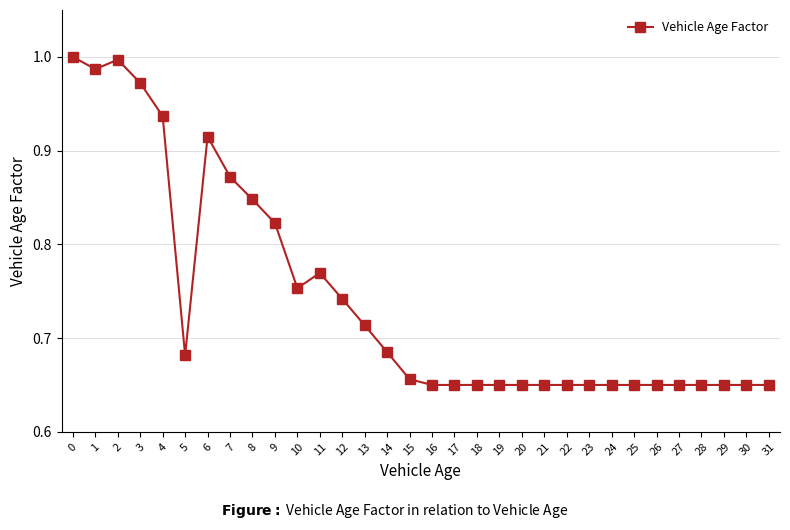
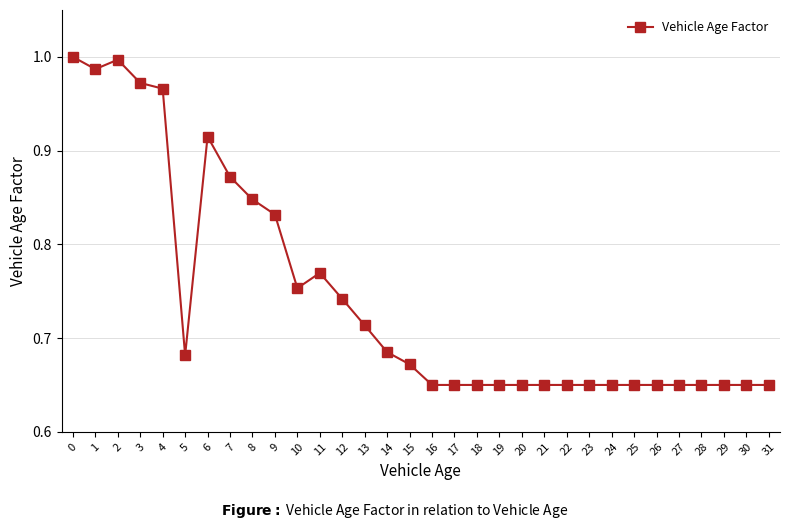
  {
    "0": 1.00,
    "1": 0.99,
    "2": 1.00,
    "3": 0.97,
-   "4": 0.94,
+   "4": 0.97,
    "5": 0.68,
    "6": 0.92,
    "7": 0.87,
    "8": 0.85,
-   "9": 0.82,
+   "9": 0.83,
    "10": 0.75,
    "11": 0.77,
    "12": 0.74,
    "13": 0.71,
    "14": 0.69,
-   "15": 0.66,
+   "15": 0.67,
    "16": 0.65,
    "17": 0.65,
    "18": 0.65,
    "19": 0.65,
    "20": 0.65,
    "21": 0.65,
    "22": 0.65,
    "23": 0.65,
    "24": 0.65,
    "25": 0.65,
    "26": 0.65,
    "27": 0.65,
    "28": 0.65,
    "29": 0.65,
    "30": 0.65,
    "31": 0.65
  }
